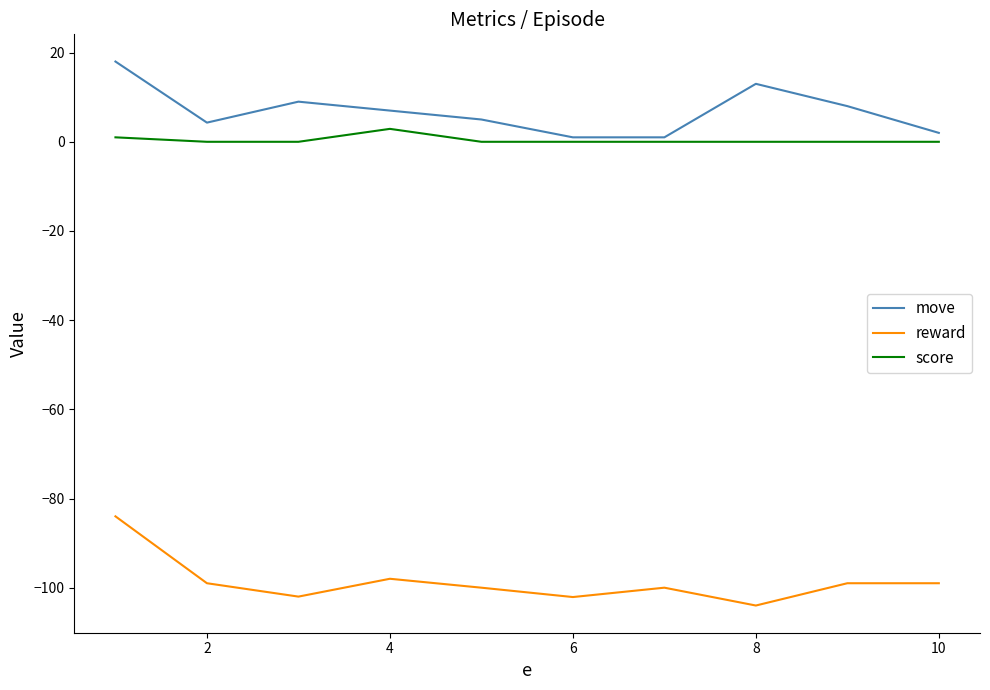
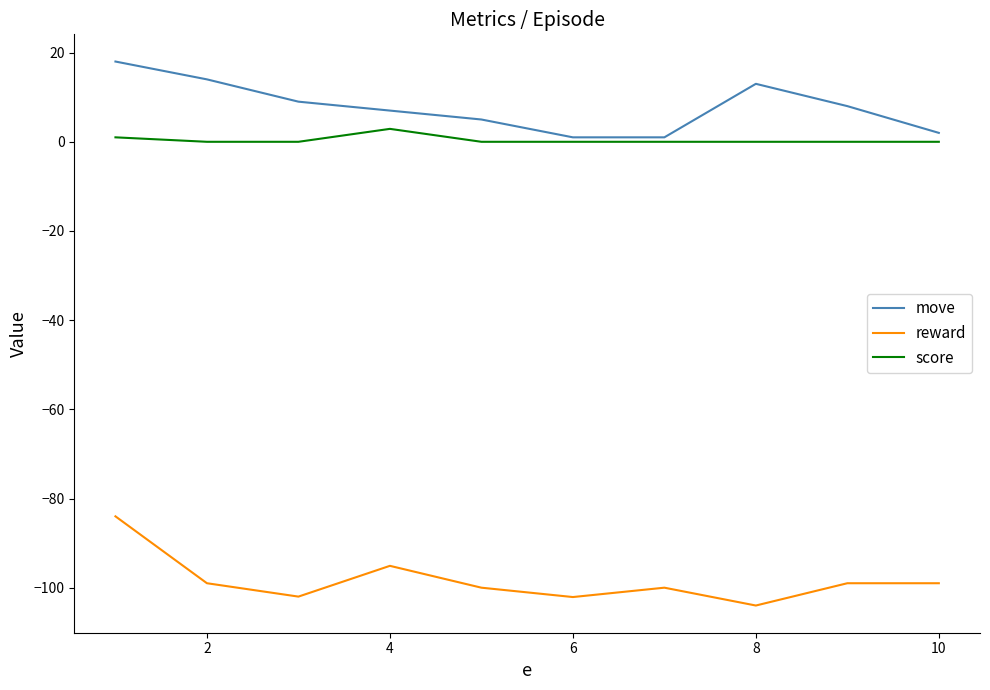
  {
    "move": {
-     "2": 4,
+     "2": 14,
      "4": 7,
      "6": 1,
      "8": 13,
      "10": 2
    },
    "reward": {
      "2": -99,
-     "4": -98,
+     "4": -95,
      "6": -102,
      "8": -104,
      "10": -99
    },
    "score": {
      "2": 0,
      "4": 3,
      "6": 0,
      "8": 0,
      "10": 0
    }
  }
